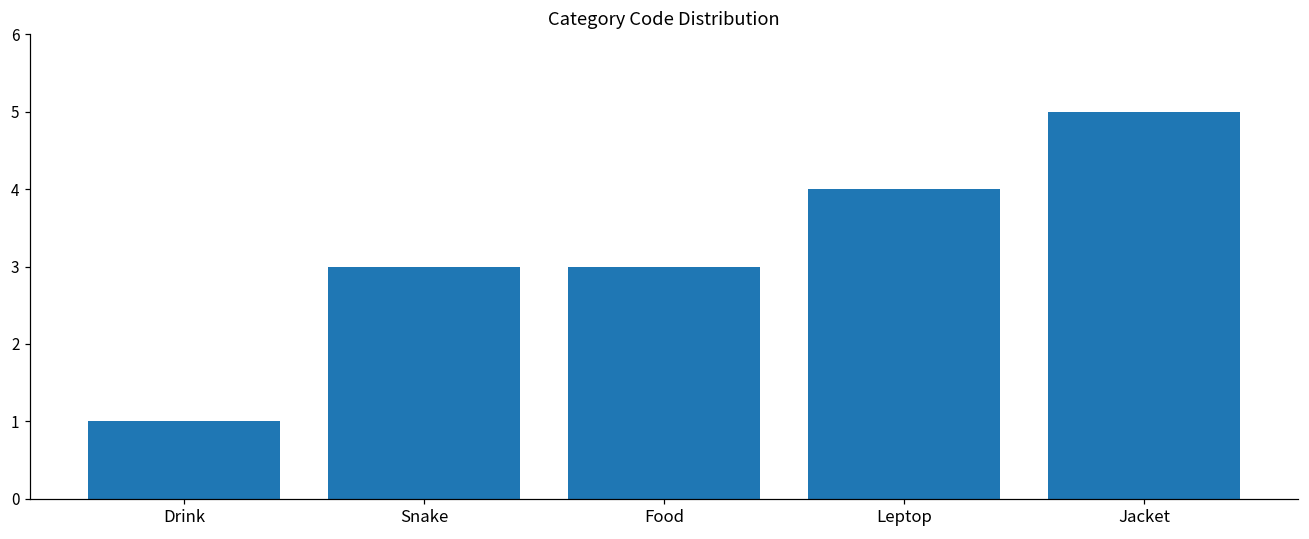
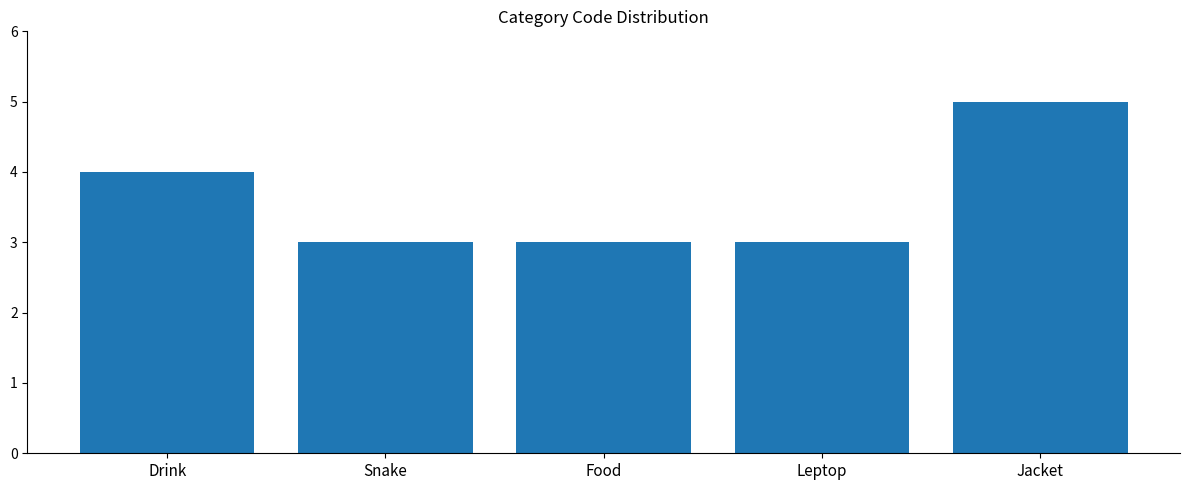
  {
-   "Drink": 1,
+   "Drink": 4,
    "Snake": 3,
    "Food": 3,
-   "Leptop": 4,
+   "Leptop": 3,
    "Jacket": 5
  }
